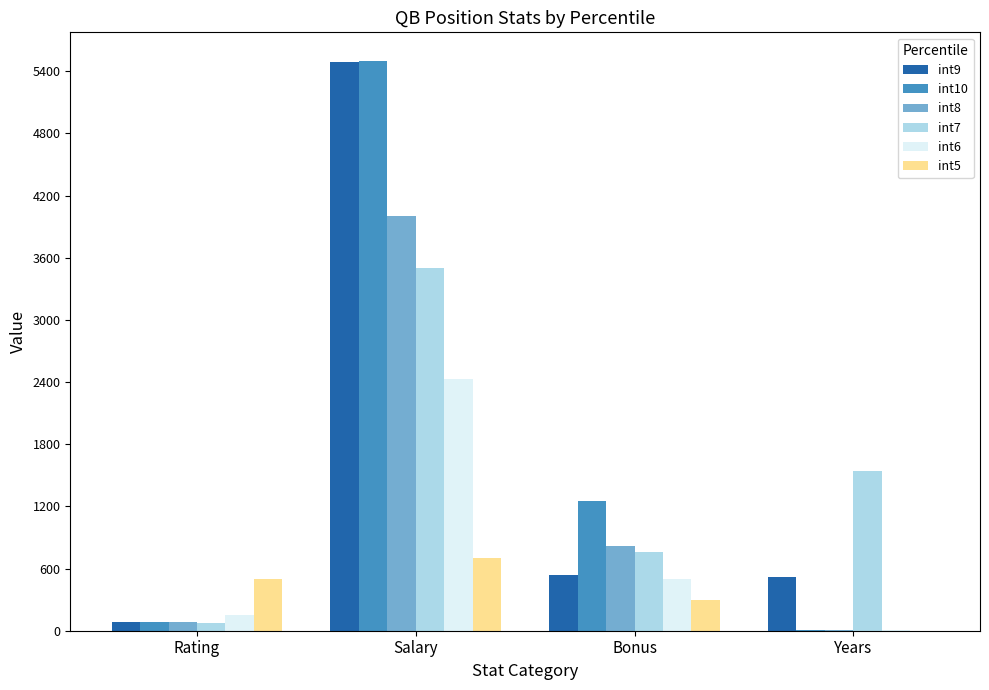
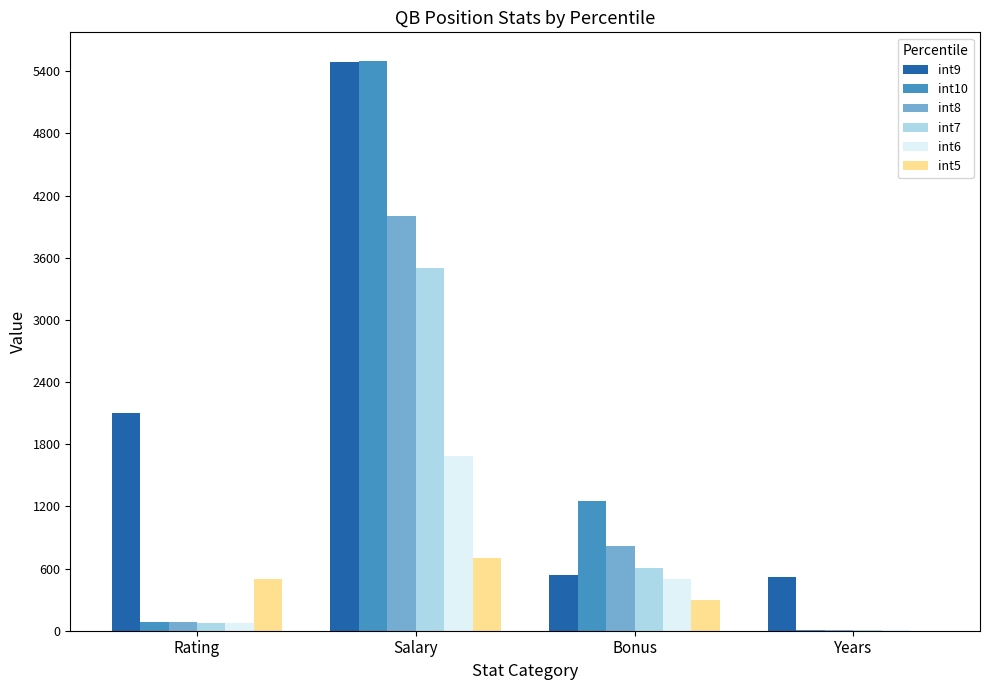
  {
    "int9": {
-     "Rating": 80,
+     "Rating": 2100,
      "Salary": 5490,
      "Bonus": 540,
      "Years": 520
    },
    "int7": {
      "Rating": 80,
      "Salary": 3500,
-     "Bonus": 760,
-     "Years": 1540
+     "Bonus": 610,
+     "Years": 0
    },
    "int6": {
-     "Rating": 160,
-     "Salary": 2430,
+     "Rating": 70,
+     "Salary": 1680,
      "Bonus": 500
    },
    "int5": {
      "Rating": 500,
      "Salary": 700,
      "Bonus": 300
    }
  }
